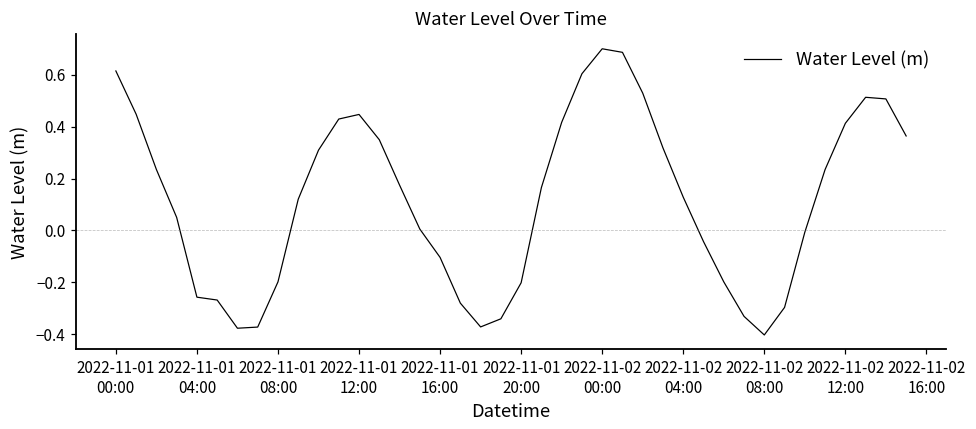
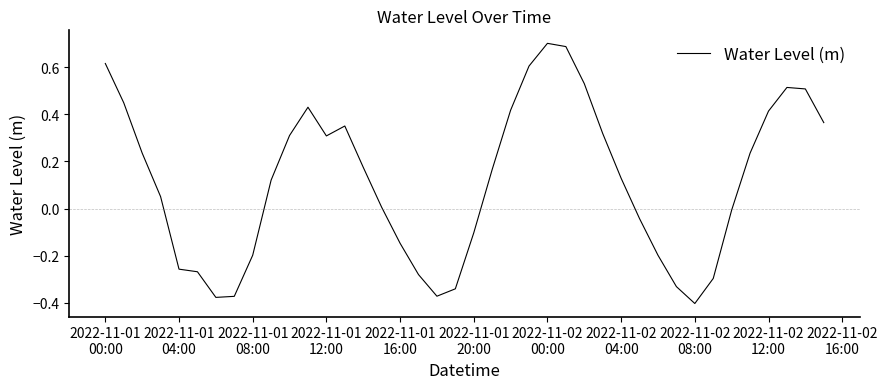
  {
    "2022-11-01 00:00": 0.61,
    "2022-11-01 04:00": -0.26,
    "2022-11-01 08:00": -0.20,
-   "2022-11-01 12:00": 0.45,
-   "2022-11-01 16:00": -0.10,
-   "2022-11-01 20:00": -0.20,
+   "2022-11-01 12:00": 0.31,
+   "2022-11-01 16:00": -0.15,
+   "2022-11-01 20:00": -0.10,
    "2022-11-02 00:00": 0.70,
    "2022-11-02 04:00": 0.13,
    "2022-11-02 08:00": -0.40,
    "2022-11-02 12:00": 0.41
  }
